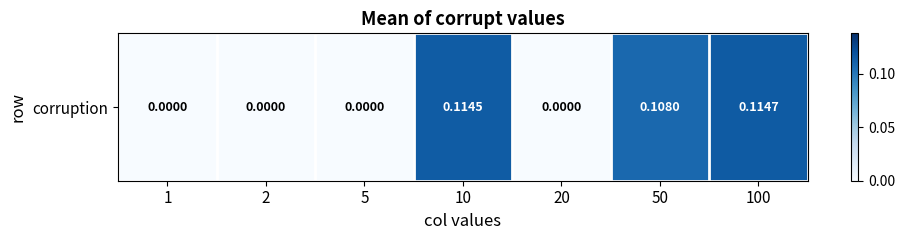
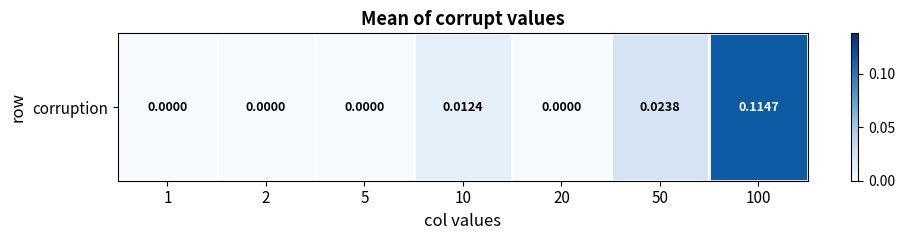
  {
    "corruption": {
      "1": 0.0000,
      "2": 0.0000,
      "5": 0.0000,
-     "10": 0.1145,
+     "10": 0.0124,
      "20": 0.0000,
-     "50": 0.1080,
+     "50": 0.0238,
      "100": 0.1147
    }
  }
